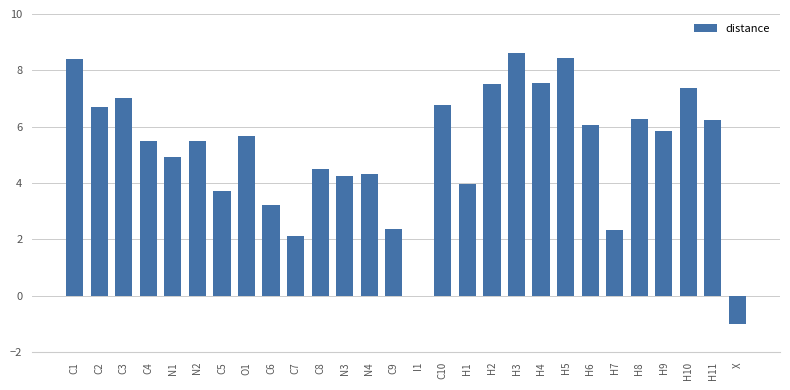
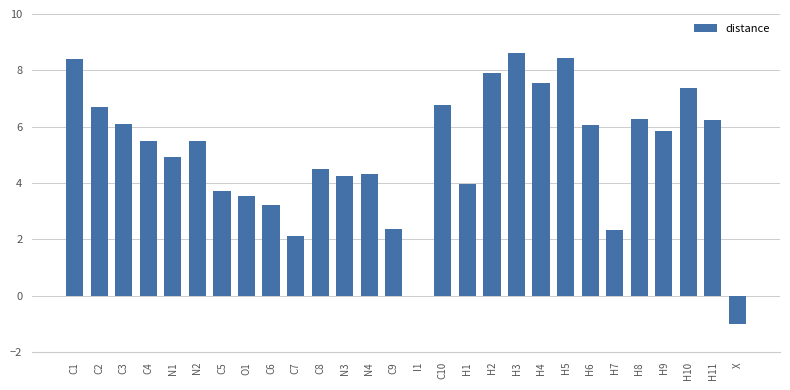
  {
    "C1": 8.4,
    "C2": 6.7,
-   "C3": 7.0,
+   "C3": 6.1,
    "C4": 5.5,
    "N1": 4.9,
    "N2": 5.5,
    "C5": 3.7,
-   "O1": 5.7,
+   "O1": 3.5,
    "C6": 3.2,
    "C7": 2.1,
    "C8": 4.5,
    "N3": 4.2,
    "N4": 4.3,
    "C9": 2.4,
    "I1": 0.0,
    "C10": 6.8,
    "H1": 4.0,
-   "H2": 7.5,
+   "H2": 7.9,
    "H3": 8.6,
    "H4": 7.5,
    "H5": 8.4,
    "H6": 6.1,
    "H7": 2.3,
    "H8": 6.3,
    "H9": 5.8,
    "H10": 7.4,
    "H11": 6.2,
    "X": -1.0
  }
